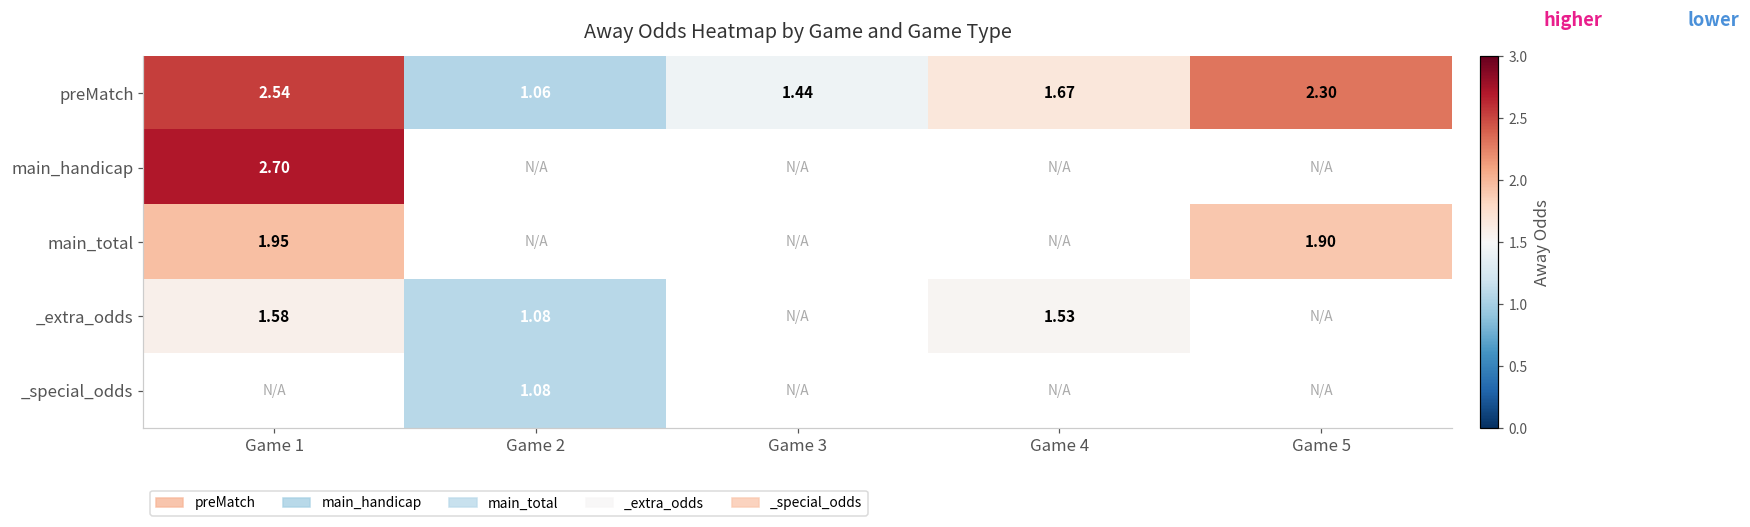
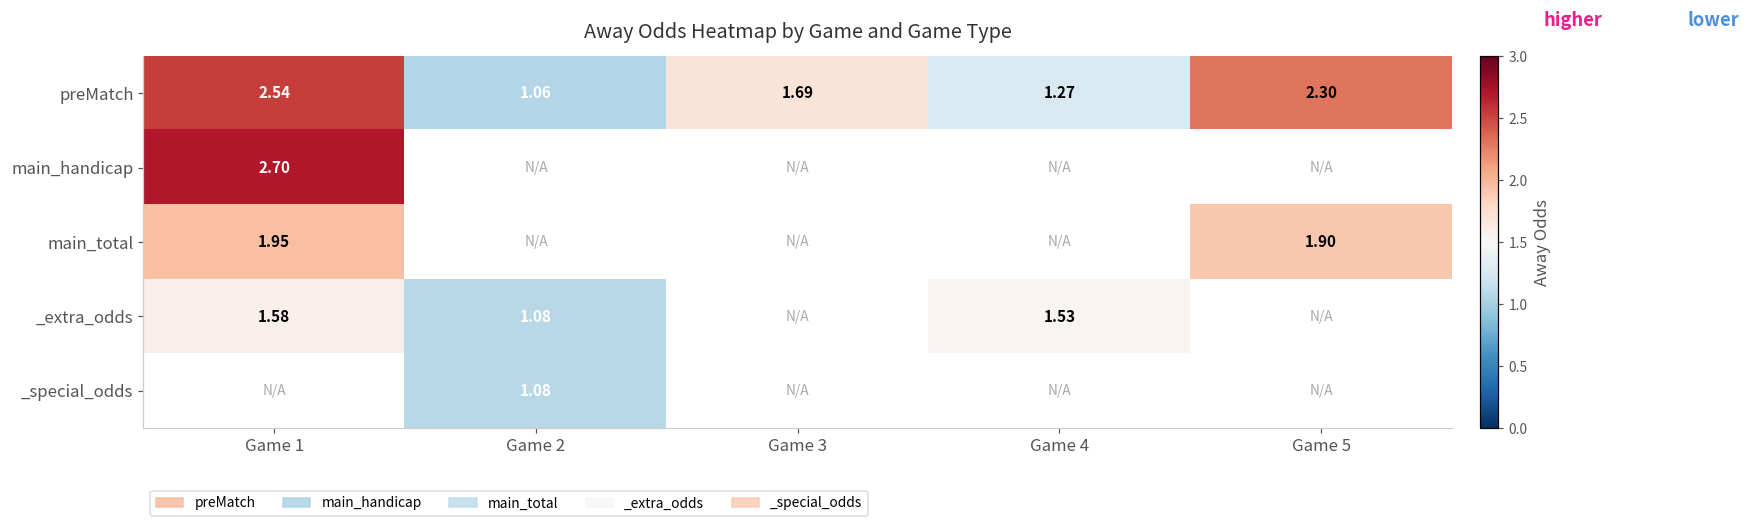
  {
    "preMatch": {
      "Game 1": 2.54,
      "Game 2": 1.06,
-     "Game 3": 1.44,
-     "Game 4": 1.67,
+     "Game 3": 1.69,
+     "Game 4": 1.27,
      "Game 5": 2.30
    },
    "main_handicap": {
      "Game 1": 2.70
    },
    "main_total": {
      "Game 1": 1.95,
      "Game 5": 1.90
    },
    "_extra_odds": {
      "Game 1": 1.58,
      "Game 2": 1.08,
      "Game 4": 1.53
    },
    "_special_odds": {
      "Game 2": 1.08
    }
  }
